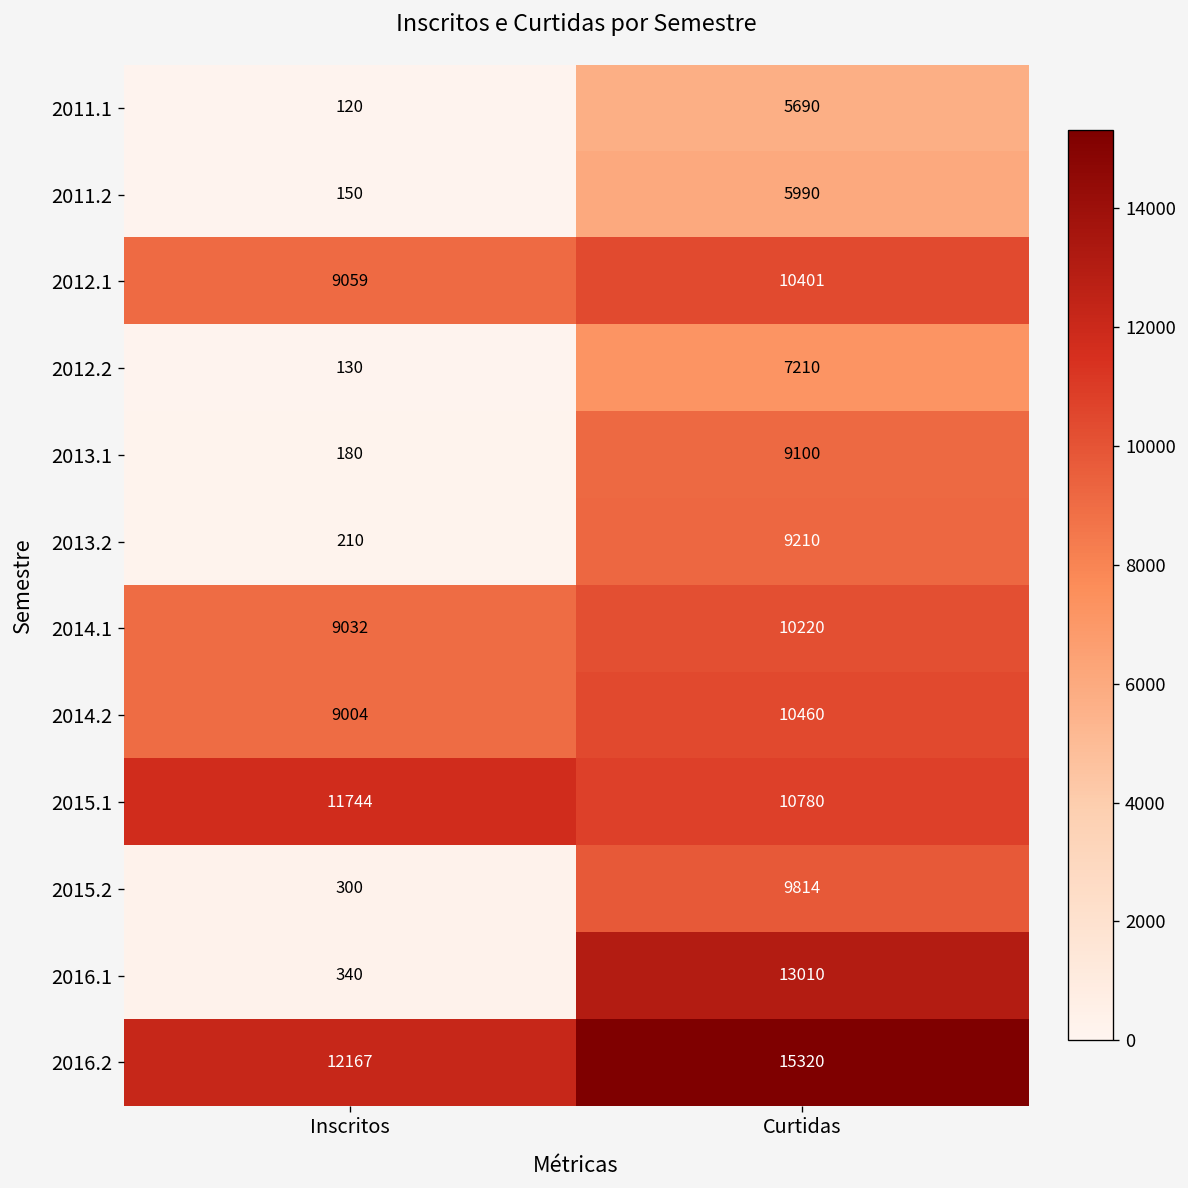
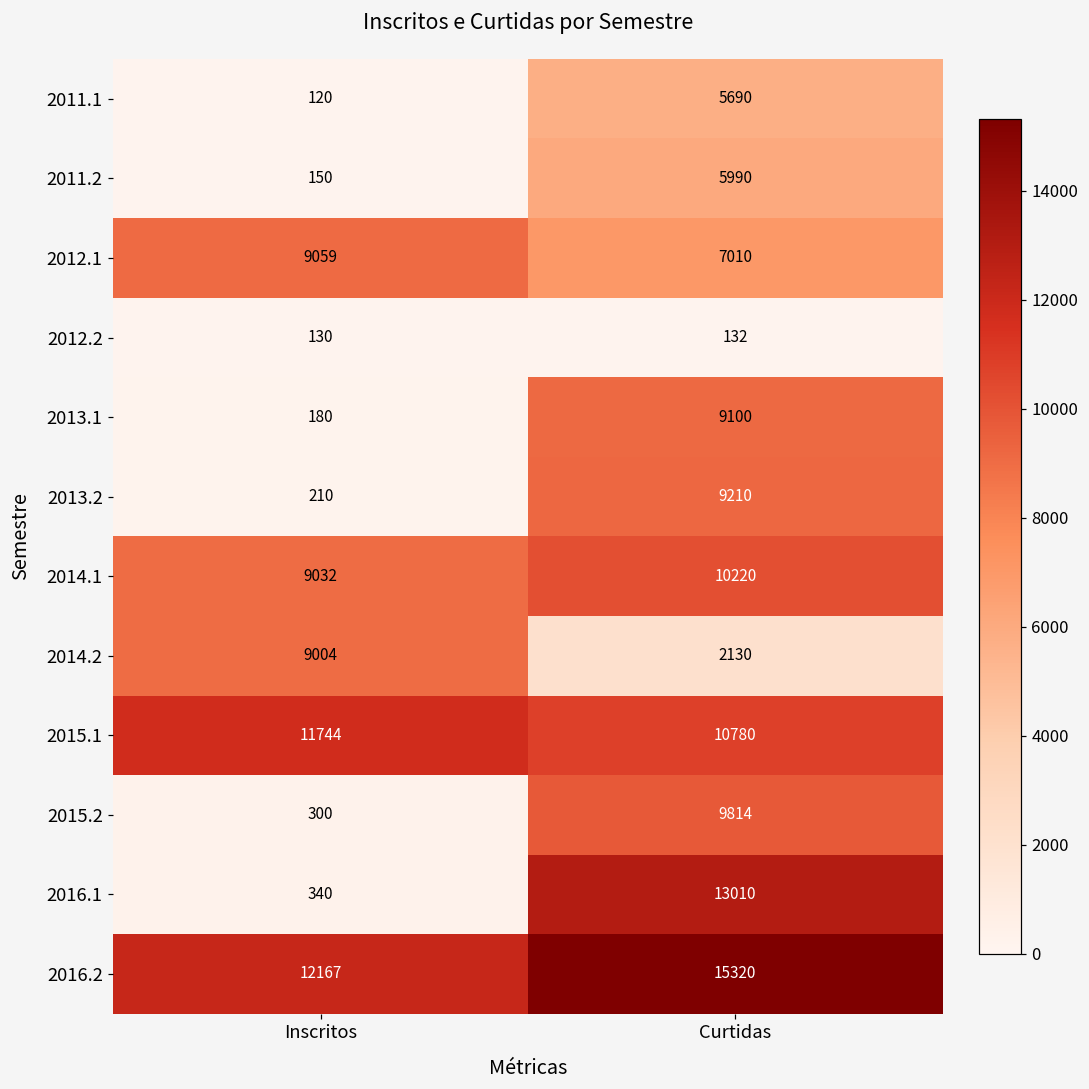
  {
    "2011.1": {
      "Inscritos": 120,
      "Curtidas": 5690
    },
    "2011.2": {
      "Inscritos": 150,
      "Curtidas": 5990
    },
    "2012.1": {
      "Inscritos": 9059,
-     "Curtidas": 10401
+     "Curtidas": 7010
    },
    "2012.2": {
      "Inscritos": 130,
-     "Curtidas": 7210
+     "Curtidas": 132
    },
    "2013.1": {
      "Inscritos": 180,
      "Curtidas": 9100
    },
    "2013.2": {
      "Inscritos": 210,
      "Curtidas": 9210
    },
    "2014.1": {
      "Inscritos": 9032,
      "Curtidas": 10220
    },
    "2014.2": {
      "Inscritos": 9004,
-     "Curtidas": 10460
+     "Curtidas": 2130
    },
    "2015.1": {
      "Inscritos": 11744,
      "Curtidas": 10780
    },
    "2015.2": {
      "Inscritos": 300,
      "Curtidas": 9814
    },
    "2016.1": {
      "Inscritos": 340,
      "Curtidas": 13010
    },
    "2016.2": {
      "Inscritos": 12167,
      "Curtidas": 15320
    }
  }
